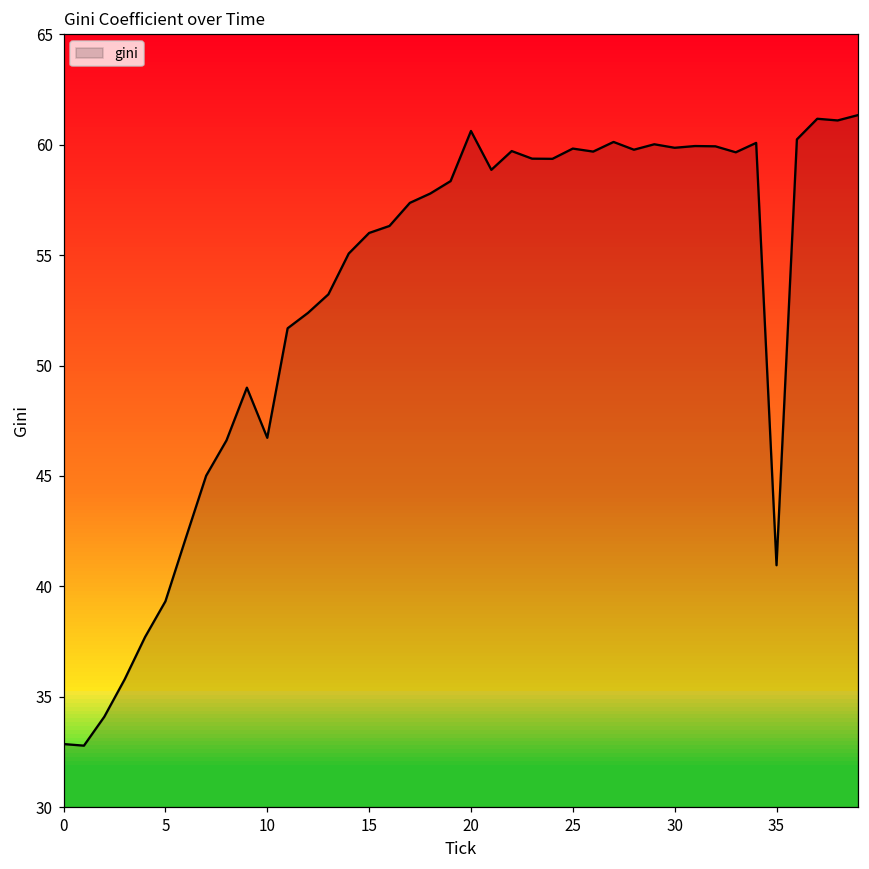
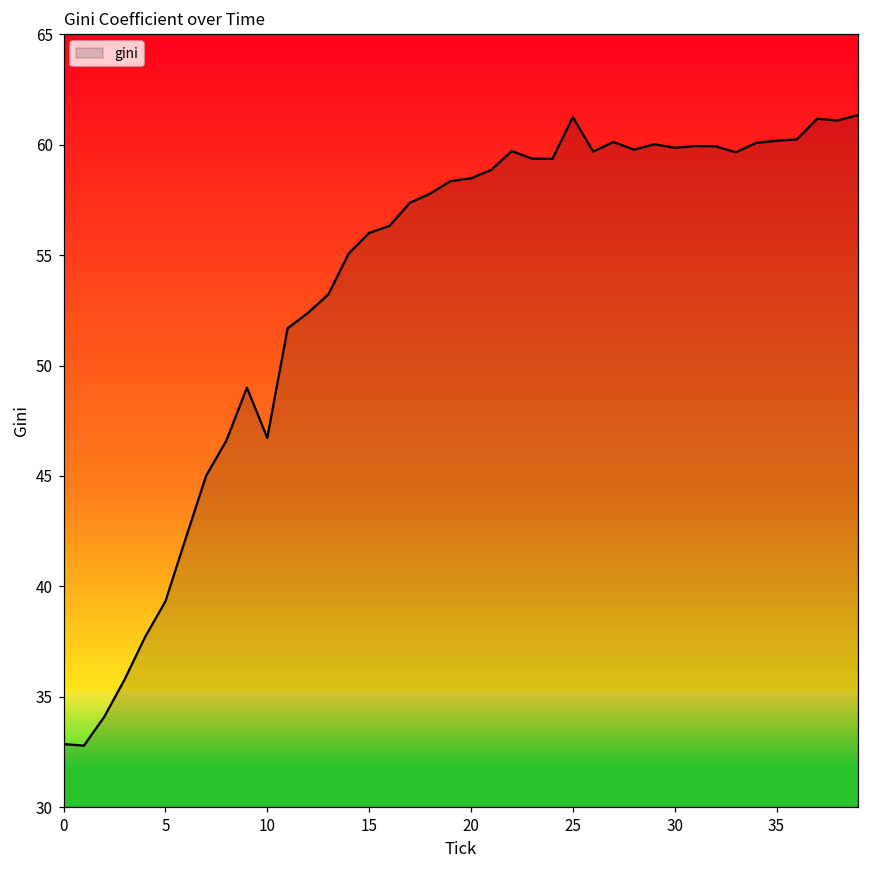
  {
    "0": 32.9,
    "5": 39.3,
    "10": 46.7,
    "15": 56.0,
-   "20": 60.6,
-   "25": 59.8,
+   "20": 58.5,
+   "25": 61.3,
    "30": 59.9,
-   "35": 41.0
+   "35": 60.2
  }
